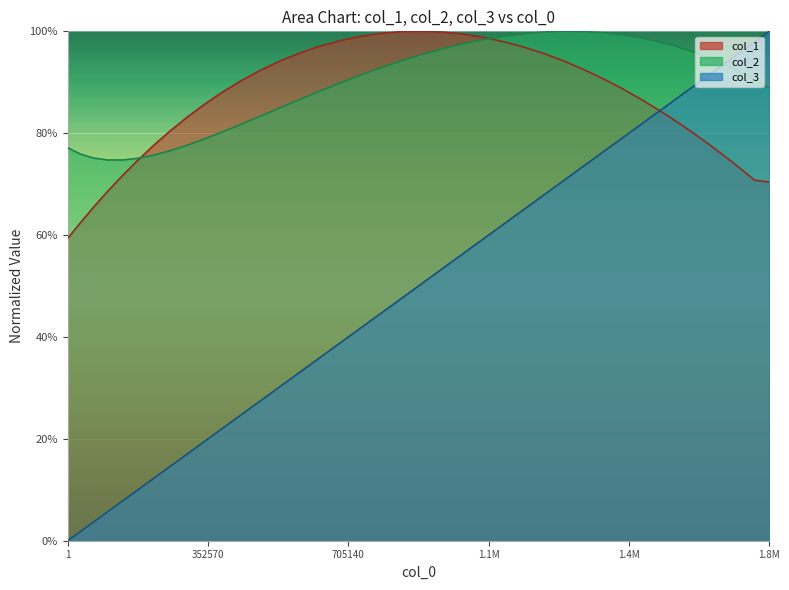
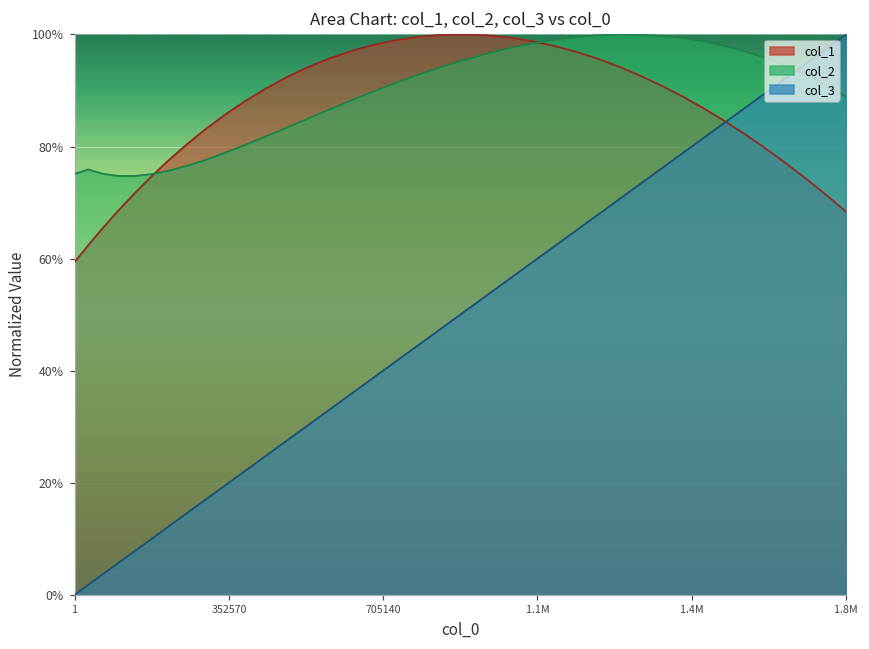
  {
    "col_1": {
      "1": "59%",
-     "1.8M": "70%"
+     "1.8M": "68%"
    },
    "col_2": {
-     "1": "77%",
+     "1": "75%",
      "1.8M": "89%"
    },
    "col_3": {
      "1": "0%",
      "1.8M": "100%"
    }
  }
